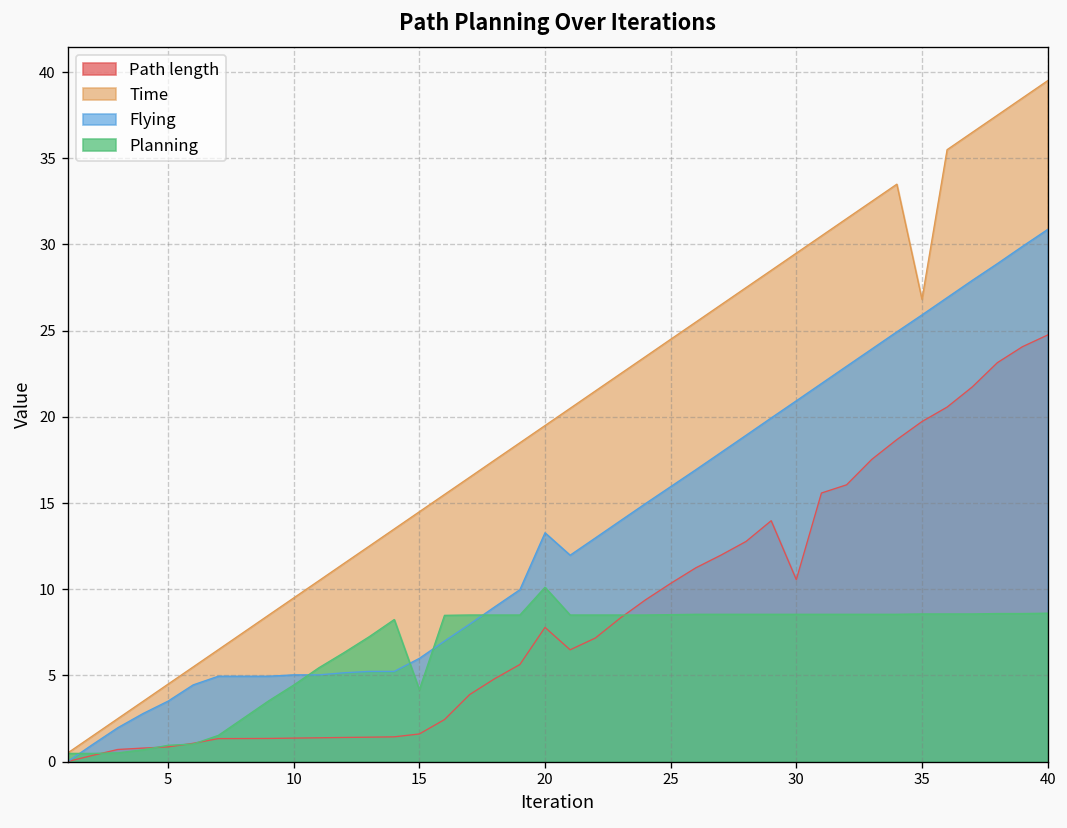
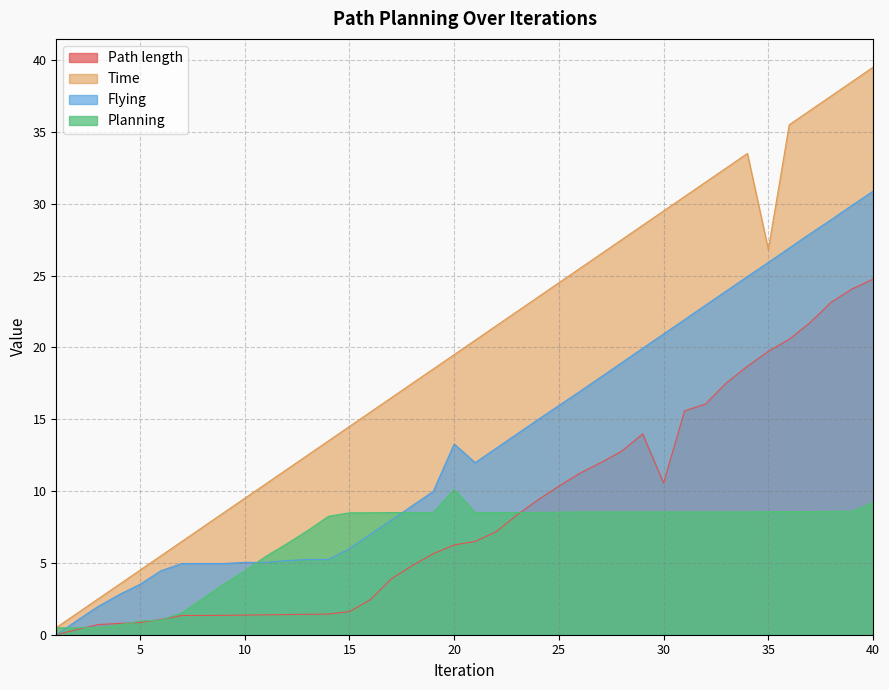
  {
    "Path length": {
      "10": 1.4,
      "15": 1.6,
-     "20": 7.8,
+     "20": 6.2,
      "25": 10.3,
      "30": 10.6,
      "35": 19.7,
      "40": 24.7
    },
    "Time": {
      "5": 4.5,
      "10": 9.5,
      "15": 14.5,
      "20": 19.5,
      "25": 24.5,
      "30": 29.5,
      "35": 26.8,
      "40": 39.5
    },
    "Flying": {
      "5": 3.5,
      "10": 5.0,
      "15": 6.0,
      "20": 13.3,
      "25": 16.0,
      "30": 20.9,
      "35": 25.9,
      "40": 30.9
    },
    "Planning": {
      "10": 4.4,
-     "15": 4.2,
+     "15": 8.5,
      "20": 10.1,
      "25": 8.5,
      "30": 8.5,
      "35": 8.6,
-     "40": 8.6
+     "40": 9.2
    }
  }
